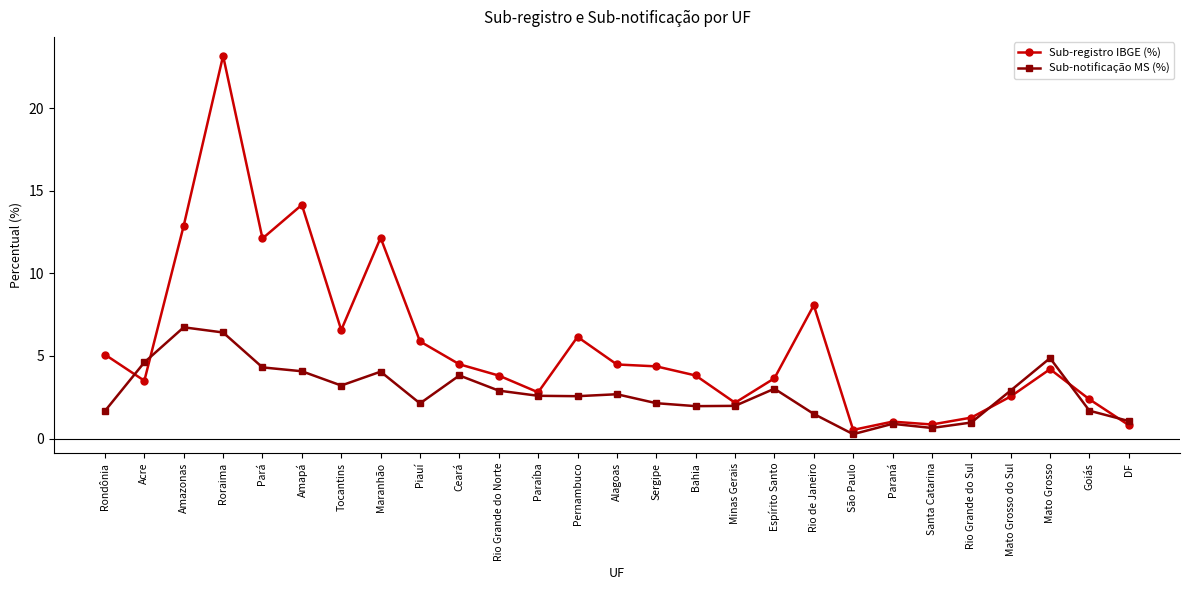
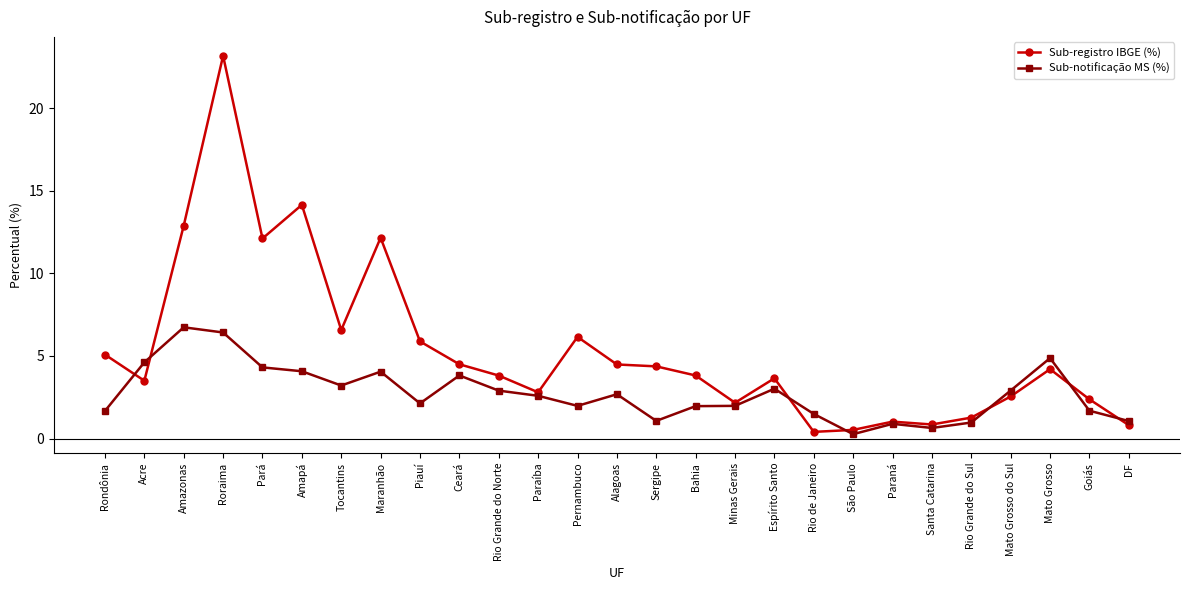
  {
    "Sub-registro IBGE (%)": {
      "Rondônia": 5.1,
      "Acre": 3.5,
      "Amazonas": 12.9,
      "Roraima": 23.2,
      "Pará": 12.1,
      "Amapá": 14.1,
      "Tocantins": 6.6,
      "Maranhão": 12.2,
      "Piauí": 5.9,
      "Ceará": 4.5,
      "Rio Grande do Norte": 3.8,
      "Paraíba": 2.8,
      "Pernambuco": 6.2,
      "Alagoas": 4.5,
      "Sergipe": 4.4,
      "Bahia": 3.8,
      "Minas Gerais": 2.2,
      "Espírito Santo": 3.6,
-     "Rio de Janeiro": 8.1,
+     "Rio de Janeiro": 0.4,
      "São Paulo": 0.5,
      "Santa Catarina": 0.9,
      "Rio Grande do Sul": 1.3,
      "Mato Grosso do Sul": 2.5,
      "Mato Grosso": 4.2,
      "Goiás": 2.4,
      "DF": 0.8
    },
    "Sub-notificação MS (%)": {
      "Rondônia": 1.7,
      "Acre": 4.6,
      "Amazonas": 6.7,
      "Roraima": 6.4,
      "Pará": 4.3,
      "Amapá": 4.1,
      "Tocantins": 3.2,
      "Maranhão": 4.0,
      "Piauí": 2.1,
      "Ceará": 3.8,
      "Rio Grande do Norte": 2.9,
      "Paraíba": 2.6,
-     "Pernambuco": 2.6,
+     "Pernambuco": 2.0,
      "Alagoas": 2.7,
-     "Sergipe": 2.1,
+     "Sergipe": 1.1,
      "Bahia": 2.0,
      "Minas Gerais": 2.0,
      "Espírito Santo": 3.0,
      "Rio de Janeiro": 1.5,
      "São Paulo": 0.3,
      "Santa Catarina": 0.6,
      "Rio Grande do Sul": 1.0,
      "Mato Grosso do Sul": 2.9,
      "Mato Grosso": 4.9,
      "Goiás": 1.7,
      "DF": 1.1
    }
  }
